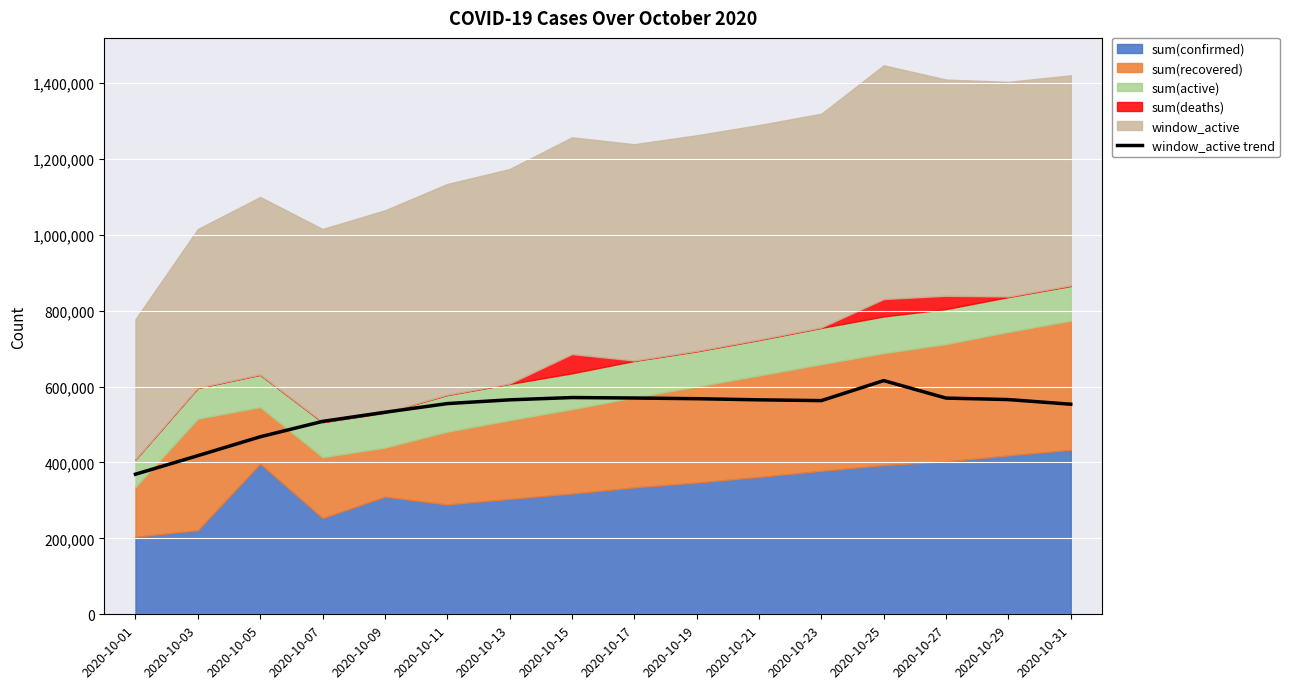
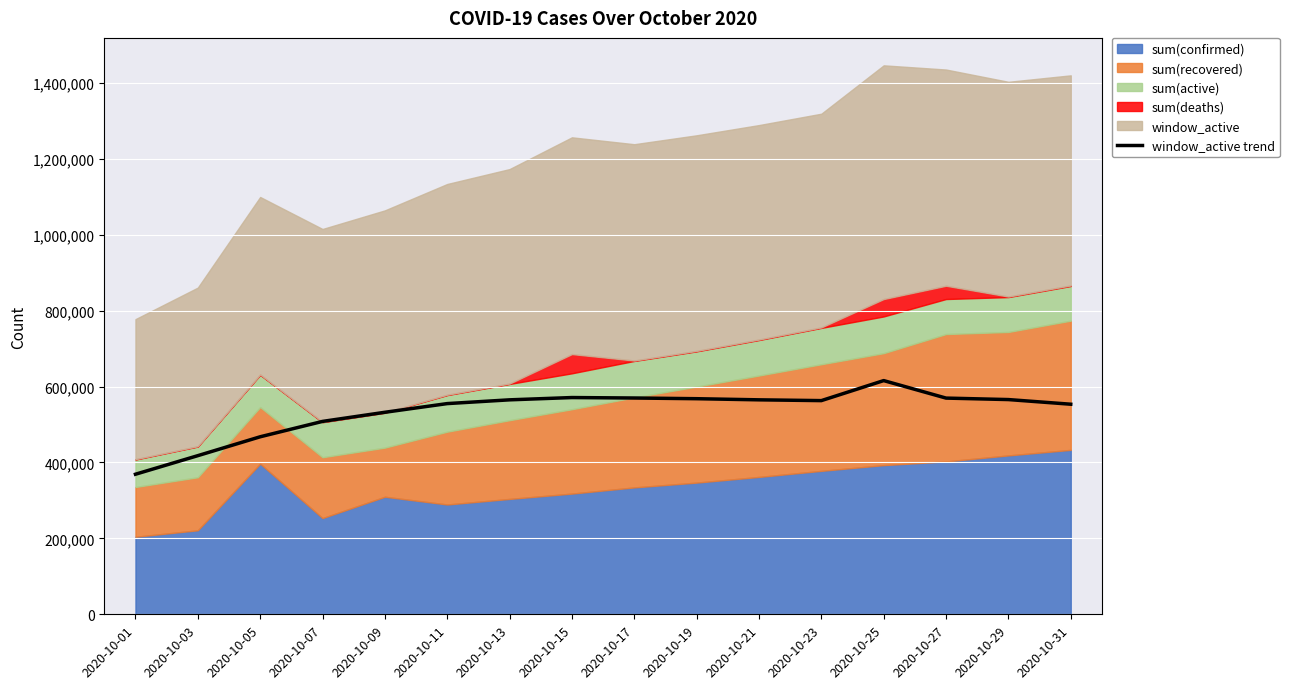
  {
    "window_active trend": {
      "2020-10-01": "370,000",
      "2020-10-03": "420,000",
      "2020-10-05": "470,000",
      "2020-10-11": "550,000",
      "2020-10-13": "560,000",
      "2020-10-15": "570,000",
      "2020-10-19": "570,000",
      "2020-10-21": "560,000",
      "2020-10-23": "560,000",
      "2020-10-25": "620,000",
      "2020-10-27": "570,000",
      "2020-10-29": "570,000",
      "2020-10-31": "550,000"
    },
    "sum(confirmed)": {
      "2020-10-01": "200,000",
      "2020-10-03": "220,000",
      "2020-10-05": "400,000",
      "2020-10-07": "250,000",
      "2020-10-09": "310,000",
      "2020-10-11": "290,000",
      "2020-10-13": "300,000",
      "2020-10-15": "320,000",
      "2020-10-17": "330,000",
      "2020-10-19": "350,000",
      "2020-10-21": "360,000",
      "2020-10-23": "380,000",
      "2020-10-25": "390,000",
      "2020-10-27": "400,000",
      "2020-10-29": "420,000",
      "2020-10-31": "430,000"
    },
    "sum(recovered)": {
      "2020-10-01": "130,000",
-     "2020-10-03": "290,000",
+     "2020-10-03": "140,000",
      "2020-10-05": "150,000",
      "2020-10-07": "160,000",
      "2020-10-09": "130,000",
      "2020-10-11": "190,000",
      "2020-10-13": "210,000",
      "2020-10-15": "220,000",
      "2020-10-19": "250,000",
      "2020-10-21": "270,000",
      "2020-10-23": "280,000",
      "2020-10-25": "290,000",
-     "2020-10-27": "310,000",
+     "2020-10-27": "340,000",
      "2020-10-29": "330,000",
      "2020-10-31": "340,000"
    },
    "sum(deaths)": {
      "2020-10-15": "50,000",
      "2020-10-25": "50,000",
      "2020-10-27": "30,000"
    }
  }
